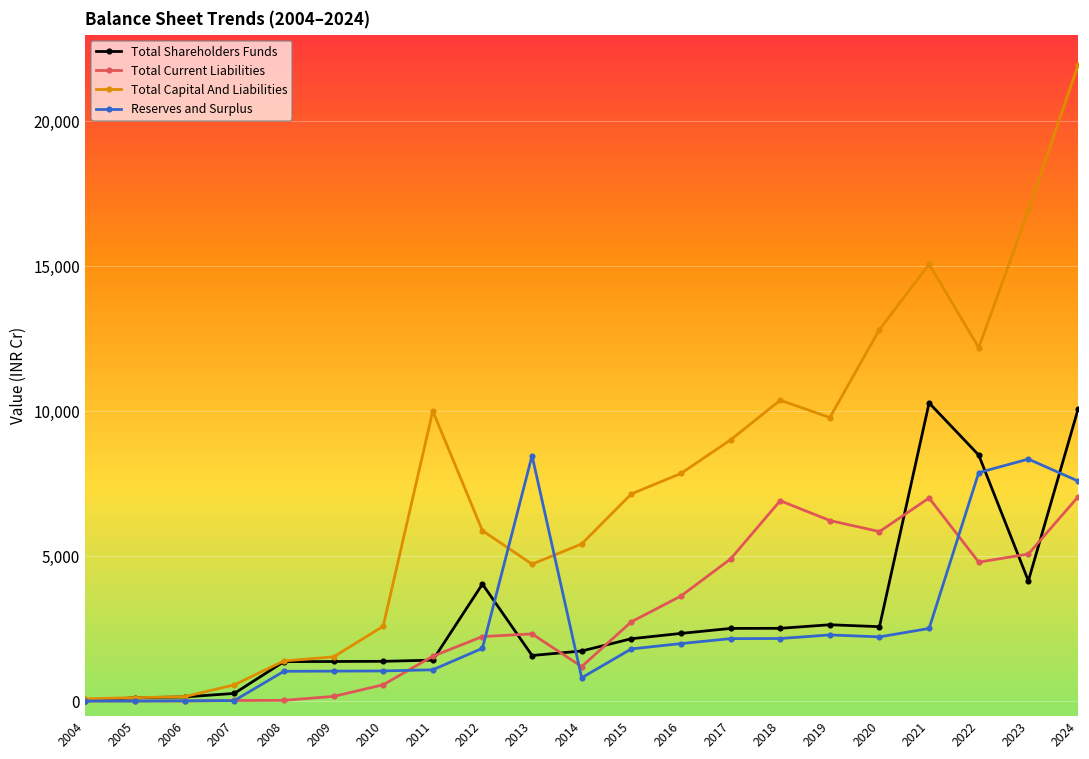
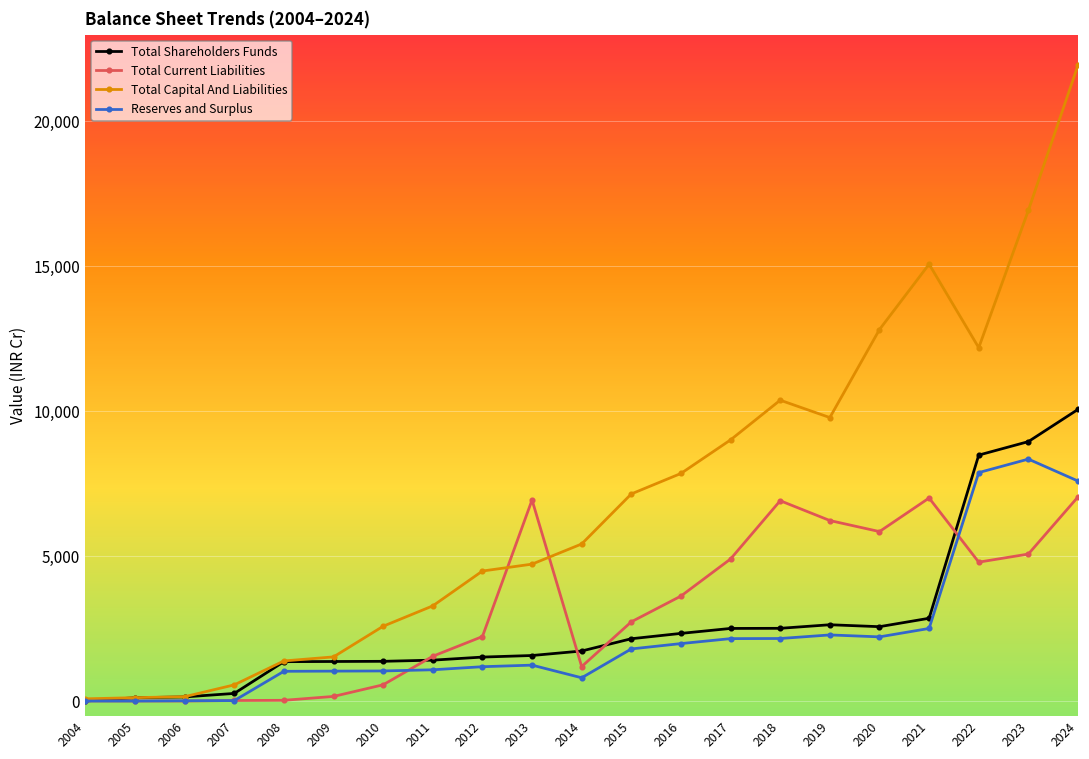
  {
    "Total Shareholders Funds": {
      "2007": "300",
      "2009": "1,400",
      "2010": "1,400",
      "2011": "1,400",
-     "2012": "4,000",
+     "2012": "1,500",
      "2013": "1,600",
      "2014": "1,700",
      "2015": "2,100",
      "2016": "2,300",
      "2017": "2,500",
      "2018": "2,500",
      "2019": "2,600",
      "2020": "2,600",
-     "2021": "10,300",
+     "2021": "2,900",
      "2022": "8,500",
-     "2023": "4,100",
+     "2023": "9,000",
      "2024": "10,100"
    },
    "Total Current Liabilities": {
      "2008": "0",
      "2009": "200",
      "2010": "600",
      "2011": "1,500",
      "2012": "2,200",
-     "2013": "2,300",
+     "2013": "6,900",
      "2014": "1,200",
      "2015": "2,700",
      "2016": "3,600",
      "2017": "4,900",
      "2018": "6,900",
      "2019": "6,200",
      "2020": "5,800",
      "2021": "7,000",
      "2022": "4,800",
      "2023": "5,100",
      "2024": "7,000"
    },
    "Total Capital And Liabilities": {
      "2007": "600",
      "2009": "1,500",
      "2010": "2,600",
-     "2011": "10,000",
-     "2012": "5,900",
+     "2011": "3,300",
+     "2012": "4,500",
      "2013": "4,700",
      "2014": "5,400",
      "2015": "7,100",
      "2016": "7,900",
      "2017": "9,000",
      "2018": "10,400",
      "2019": "9,800",
      "2020": "12,800",
      "2021": "15,100",
      "2022": "12,200",
      "2023": "16,900",
      "2024": "21,900"
    },
    "Reserves and Surplus": {
      "2008": "1,000",
      "2009": "1,000",
      "2010": "1,000",
      "2011": "1,100",
-     "2012": "1,800",
-     "2013": "8,500",
+     "2012": "1,200",
+     "2013": "1,200",
      "2014": "800",
      "2015": "1,800",
      "2016": "2,000",
      "2017": "2,200",
      "2018": "2,200",
      "2019": "2,300",
      "2020": "2,200",
      "2021": "2,500",
      "2022": "7,900",
      "2023": "8,300",
      "2024": "7,600"
    }
  }
